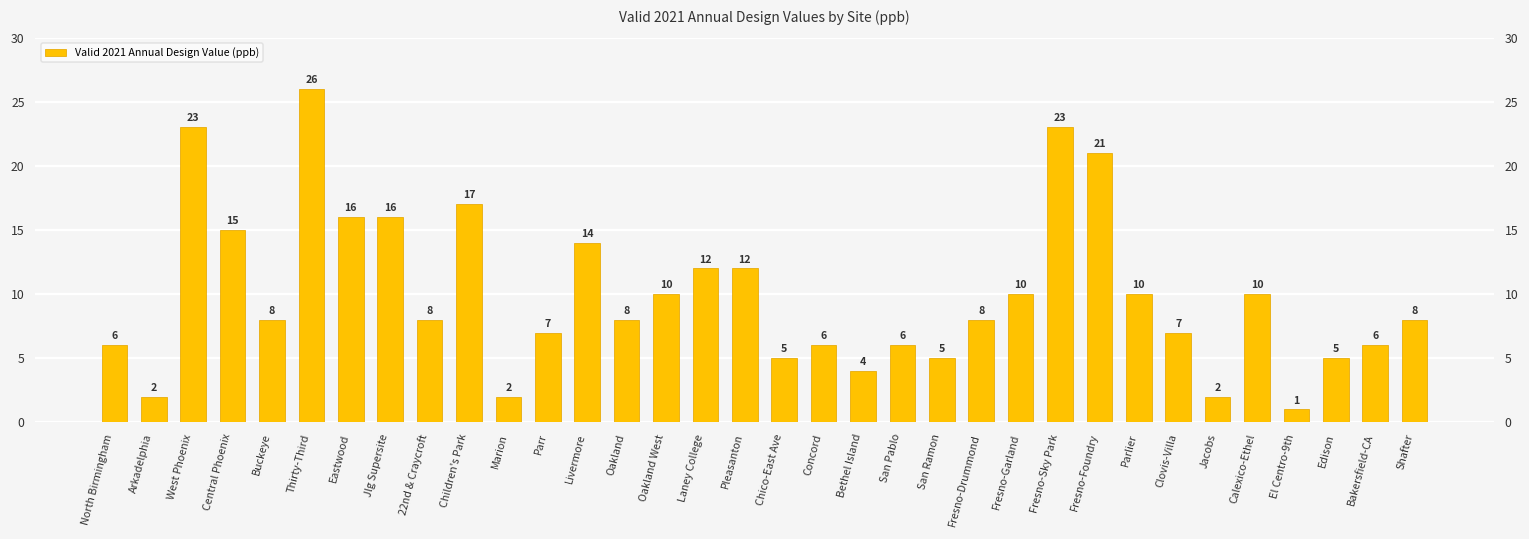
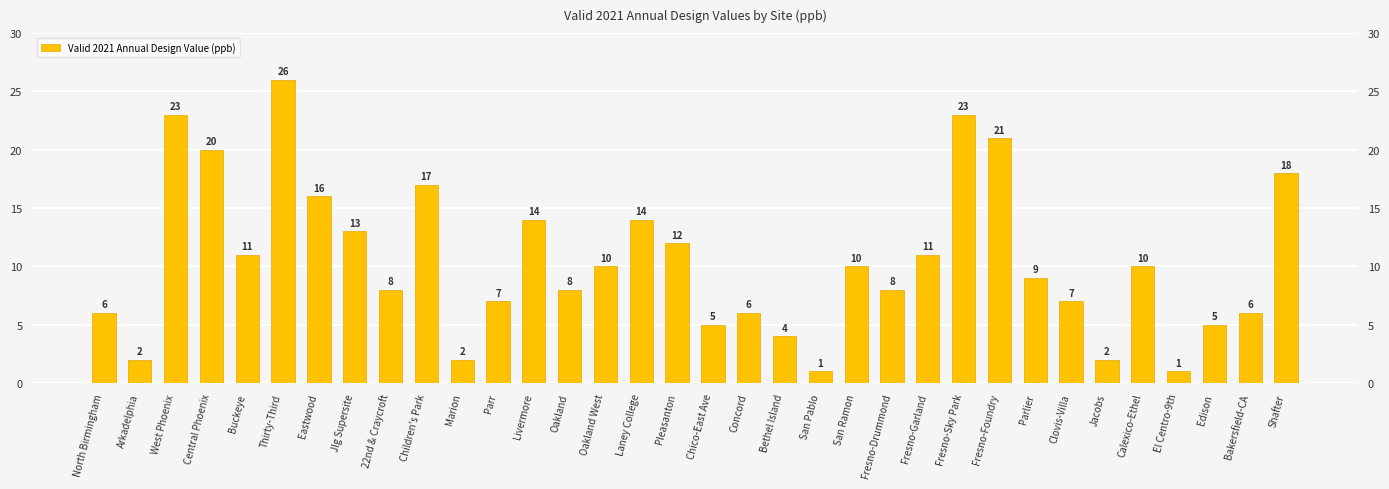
  {
    "North Birmingham": 6,
    "Arkadelphia": 2,
    "West Phoenix": 23,
-   "Central Phoenix": 15,
-   "Buckeye": 8,
+   "Central Phoenix": 20,
+   "Buckeye": 11,
    "Thirty-Third": 26,
    "Eastwood": 16,
-   "Jlg Supersite": 16,
+   "Jlg Supersite": 13,
    "22nd & Craycroft": 8,
    "Children's Park": 17,
    "Marion": 2,
    "Parr": 7,
    "Livermore": 14,
    "Oakland": 8,
    "Oakland West": 10,
-   "Laney College": 12,
+   "Laney College": 14,
    "Pleasanton": 12,
    "Chico-East Ave": 5,
    "Concord": 6,
    "Bethel Island": 4,
-   "San Pablo": 6,
-   "San Ramon": 5,
+   "San Pablo": 1,
+   "San Ramon": 10,
    "Fresno-Drummond": 8,
-   "Fresno-Garland": 10,
+   "Fresno-Garland": 11,
    "Fresno-Sky Park": 23,
    "Fresno-Foundry": 21,
-   "Parlier": 10,
+   "Parlier": 9,
    "Clovis-Villa": 7,
    "Jacobs": 2,
    "Calexico-Ethel": 10,
    "El Centro-9th": 1,
    "Edison": 5,
    "Bakersfield-CA": 6,
-   "Shafter": 8
+   "Shafter": 18
  }
